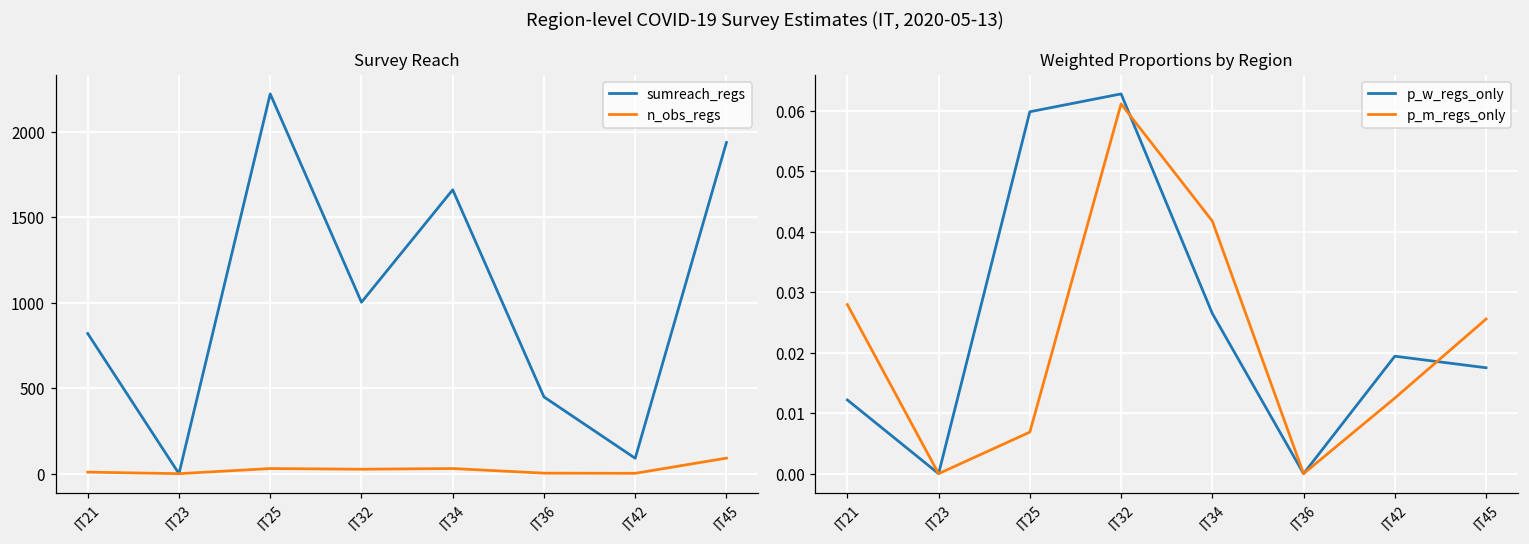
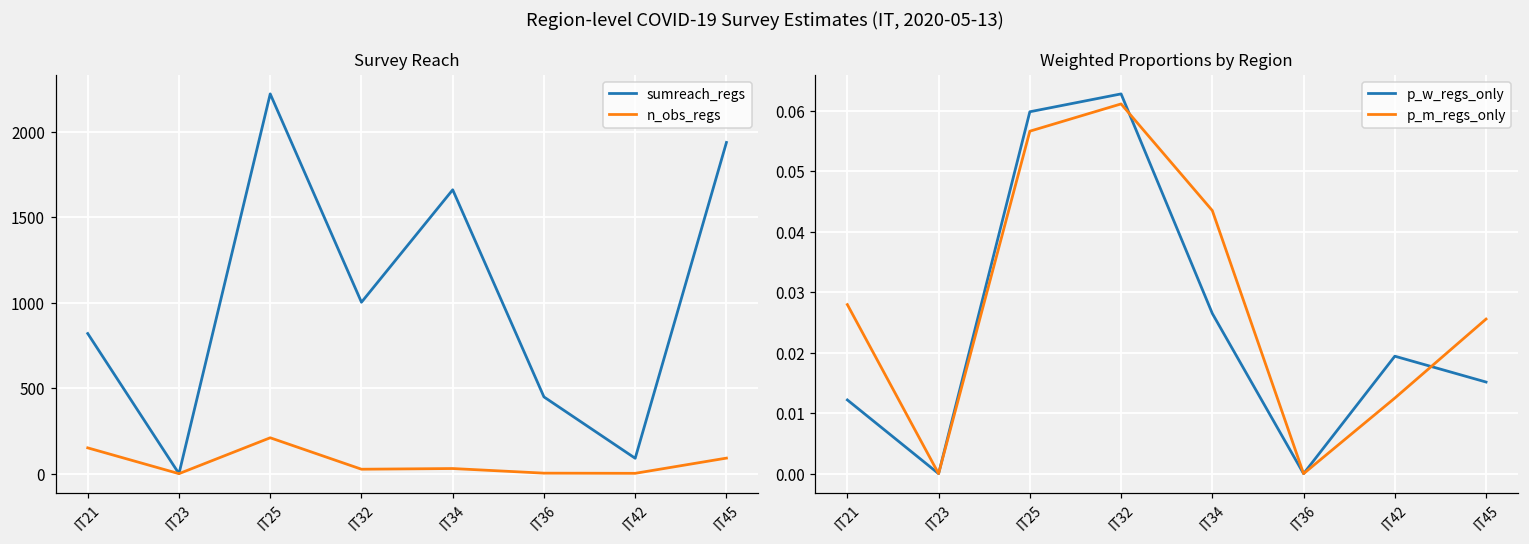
  {
    "Survey Reach": {
      "sumreach_regs": {
        "IT21": 820,
        "IT25": 2220,
        "IT32": 1000,
        "IT34": 1660,
        "IT36": 450,
        "IT42": 90,
        "IT45": 1940
      },
      "n_obs_regs": {
-       "IT21": 10,
-       "IT25": 30,
+       "IT21": 150,
+       "IT25": 210,
        "IT32": 30,
        "IT34": 30,
        "IT36": 0,
        "IT42": 0,
        "IT45": 90
      }
    },
    "Weighted Proportions by Region": {
      "p_w_regs_only": {
        "IT21": 0.012,
        "IT25": 0.060,
        "IT32": 0.063,
        "IT34": 0.026,
        "IT42": 0.019,
-       "IT45": 0.018
+       "IT45": 0.015
      },
      "p_m_regs_only": {
        "IT21": 0.028,
-       "IT25": 0.007,
+       "IT25": 0.057,
        "IT32": 0.061,
-       "IT34": 0.042,
+       "IT34": 0.044,
        "IT42": 0.013,
        "IT45": 0.026
      }
    }
  }
